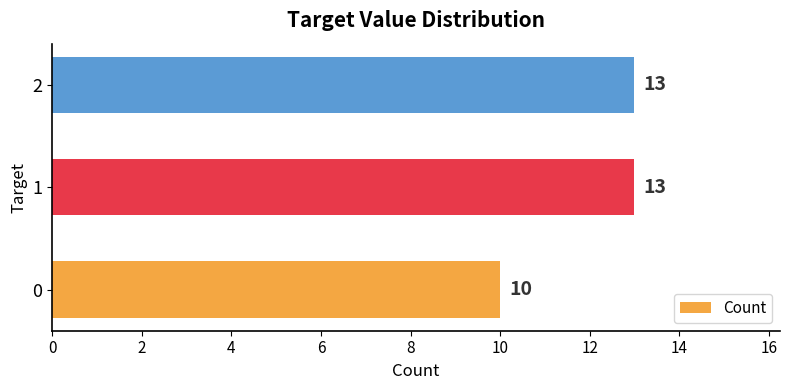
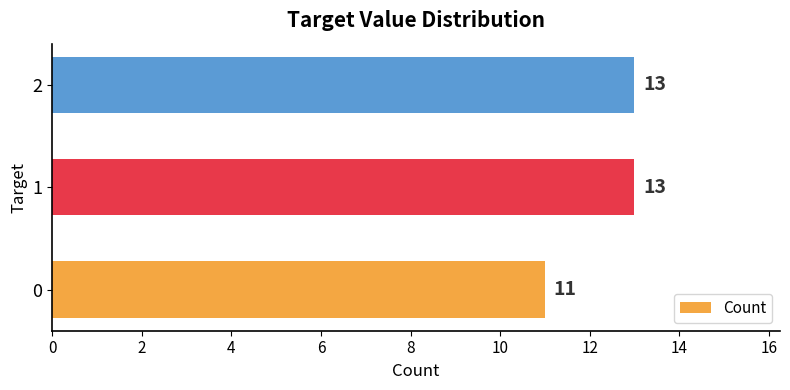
  {
    "2": 13,
    "1": 13,
-   "0": 10
+   "0": 11
  }
